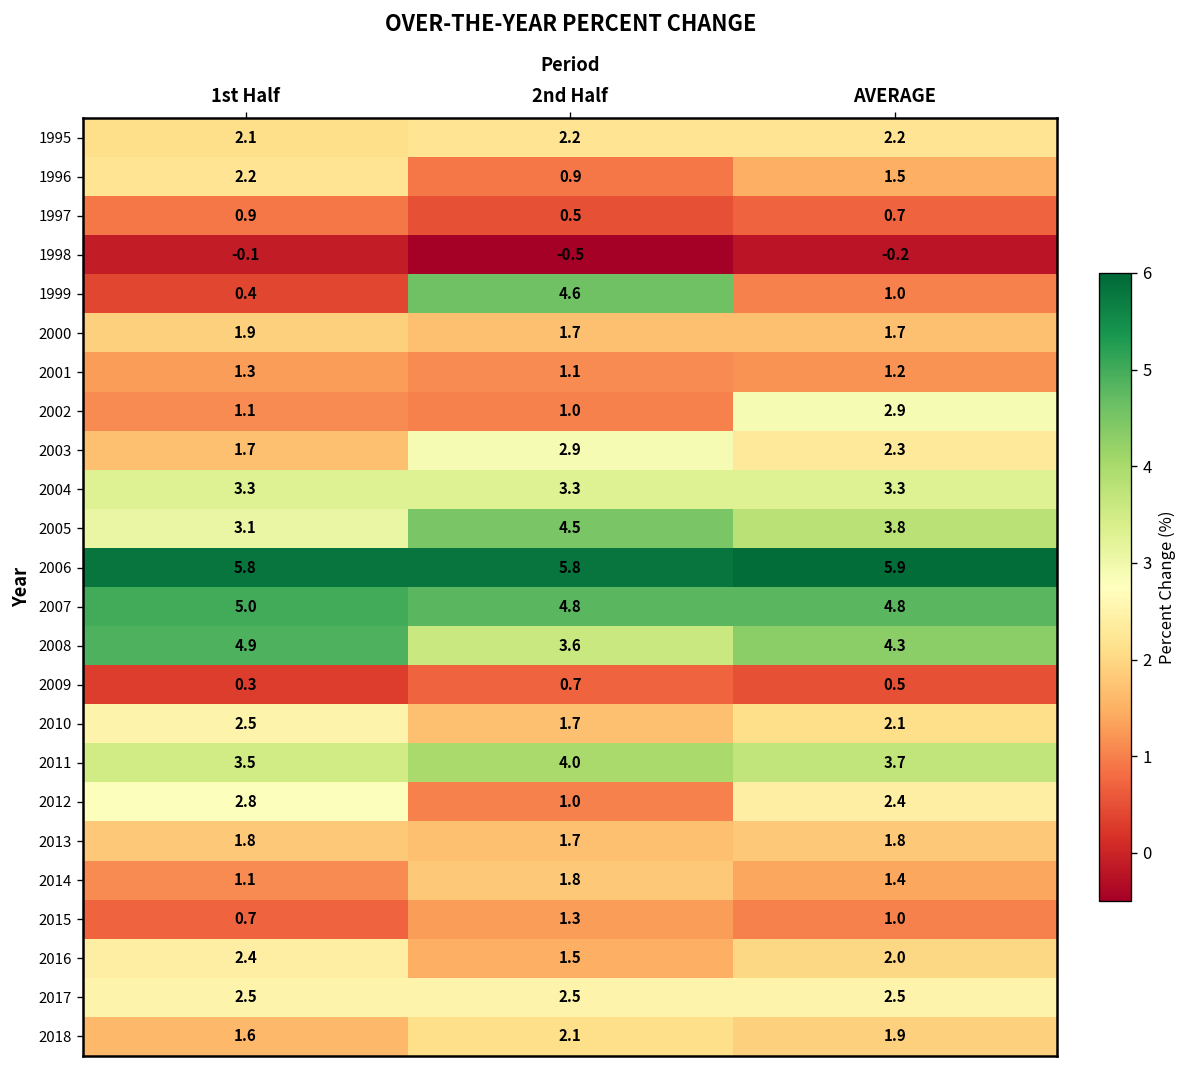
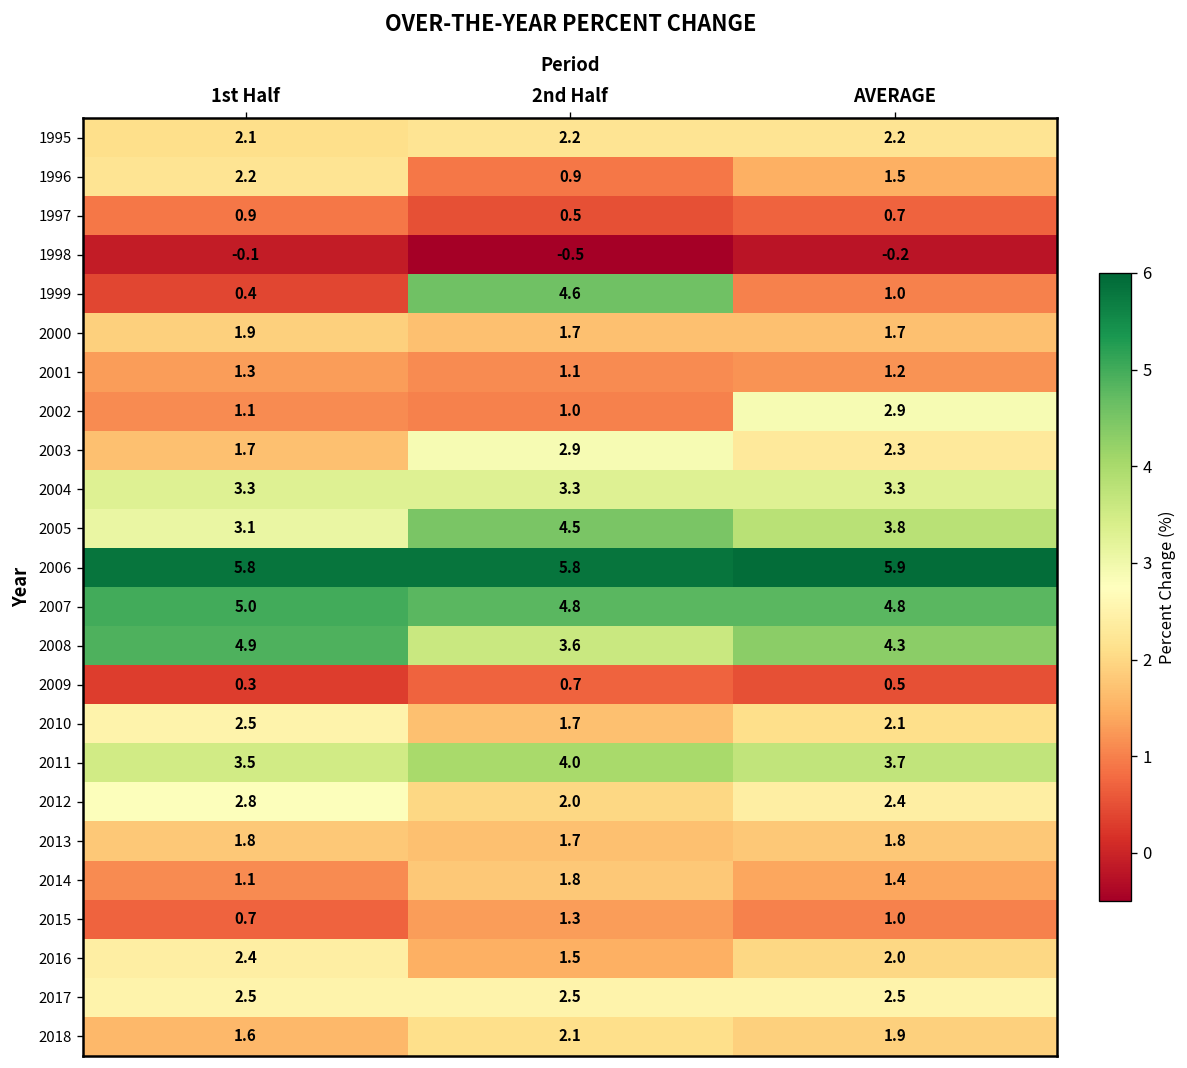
  {
    "1995": {
      "1st Half": 2.1,
      "2nd Half": 2.2,
      "AVERAGE": 2.2
    },
    "1996": {
      "1st Half": 2.2,
      "2nd Half": 0.9,
      "AVERAGE": 1.5
    },
    "1997": {
      "1st Half": 0.9,
      "2nd Half": 0.5,
      "AVERAGE": 0.7
    },
    "1998": {
      "1st Half": -0.1,
      "2nd Half": -0.5,
      "AVERAGE": -0.2
    },
    "1999": {
      "1st Half": 0.4,
      "2nd Half": 4.6,
      "AVERAGE": 1.0
    },
    "2000": {
      "1st Half": 1.9,
      "2nd Half": 1.7,
      "AVERAGE": 1.7
    },
    "2001": {
      "1st Half": 1.3,
      "2nd Half": 1.1,
      "AVERAGE": 1.2
    },
    "2002": {
      "1st Half": 1.1,
      "2nd Half": 1.0,
      "AVERAGE": 2.9
    },
    "2003": {
      "1st Half": 1.7,
      "2nd Half": 2.9,
      "AVERAGE": 2.3
    },
    "2004": {
      "1st Half": 3.3,
      "2nd Half": 3.3,
      "AVERAGE": 3.3
    },
    "2005": {
      "1st Half": 3.1,
      "2nd Half": 4.5,
      "AVERAGE": 3.8
    },
    "2006": {
      "1st Half": 5.8,
      "2nd Half": 5.8,
      "AVERAGE": 5.9
    },
    "2007": {
      "1st Half": 5.0,
      "2nd Half": 4.8,
      "AVERAGE": 4.8
    },
    "2008": {
      "1st Half": 4.9,
      "2nd Half": 3.6,
      "AVERAGE": 4.3
    },
    "2009": {
      "1st Half": 0.3,
      "2nd Half": 0.7,
      "AVERAGE": 0.5
    },
    "2010": {
      "1st Half": 2.5,
      "2nd Half": 1.7,
      "AVERAGE": 2.1
    },
    "2011": {
      "1st Half": 3.5,
      "2nd Half": 4.0,
      "AVERAGE": 3.7
    },
    "2012": {
      "1st Half": 2.8,
-     "2nd Half": 1.0,
+     "2nd Half": 2.0,
      "AVERAGE": 2.4
    },
    "2013": {
      "1st Half": 1.8,
      "2nd Half": 1.7,
      "AVERAGE": 1.8
    },
    "2014": {
      "1st Half": 1.1,
      "2nd Half": 1.8,
      "AVERAGE": 1.4
    },
    "2015": {
      "1st Half": 0.7,
      "2nd Half": 1.3,
      "AVERAGE": 1.0
    },
    "2016": {
      "1st Half": 2.4,
      "2nd Half": 1.5,
      "AVERAGE": 2.0
    },
    "2017": {
      "1st Half": 2.5,
      "2nd Half": 2.5,
      "AVERAGE": 2.5
    },
    "2018": {
      "1st Half": 1.6,
      "2nd Half": 2.1,
      "AVERAGE": 1.9
    }
  }
